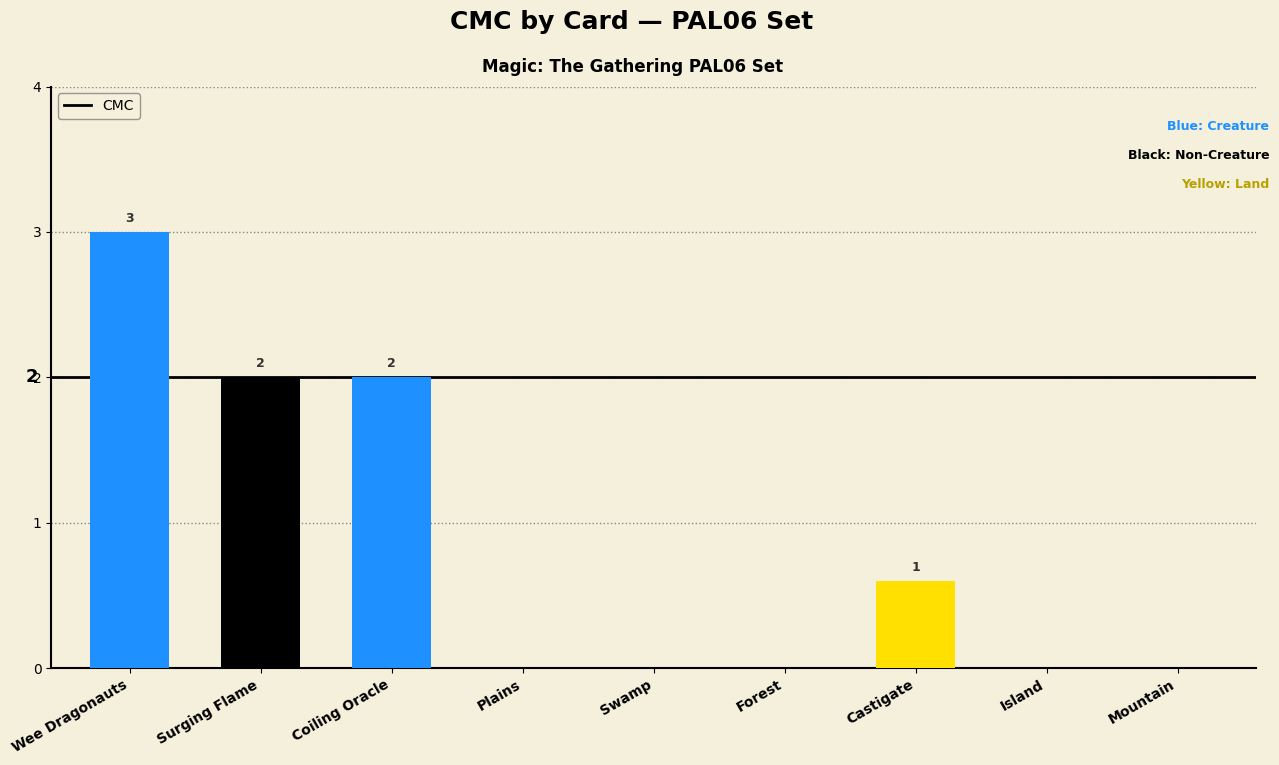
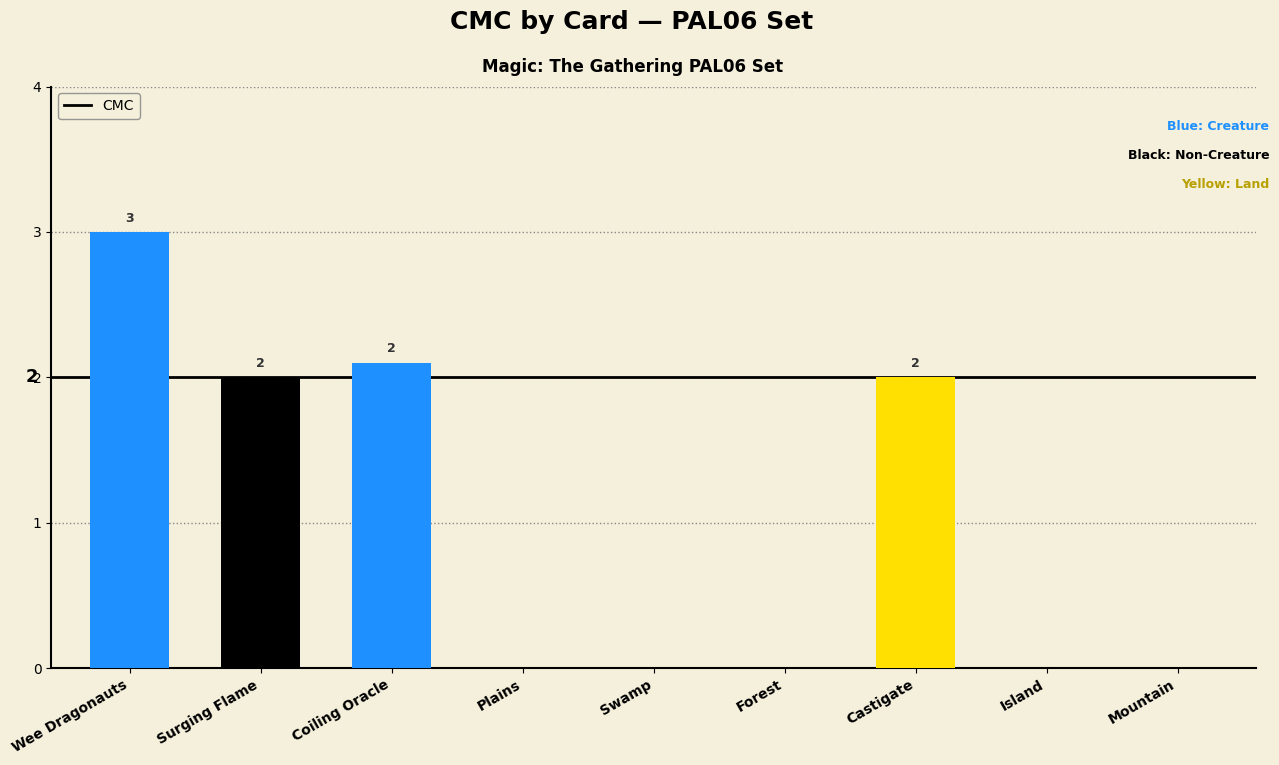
  {
    "Wee Dragonauts": 3,
    "Surging Flame": 2,
-   "Coiling Oracle": 2.0,
-   "Castigate": 1
+   "Coiling Oracle": 2.1,
+   "Castigate": 2
  }
